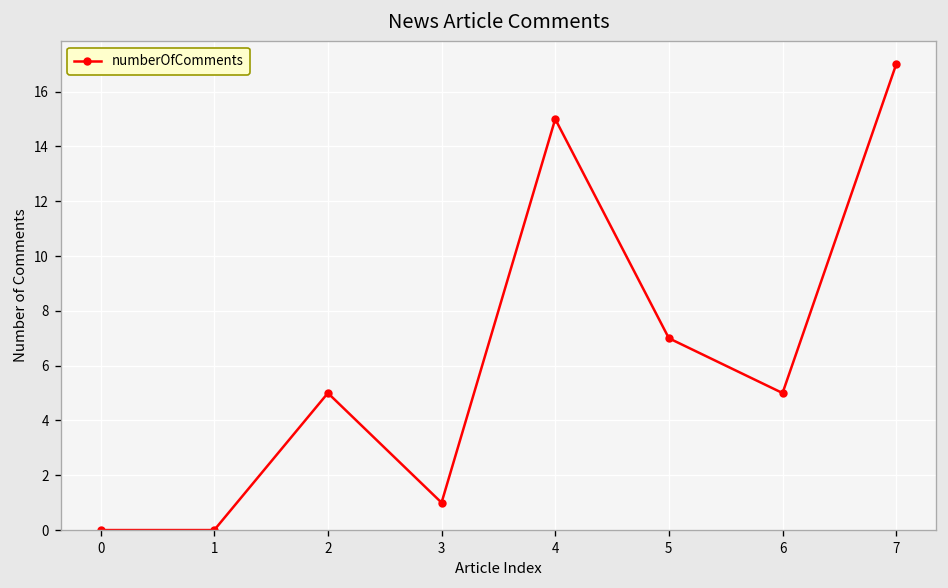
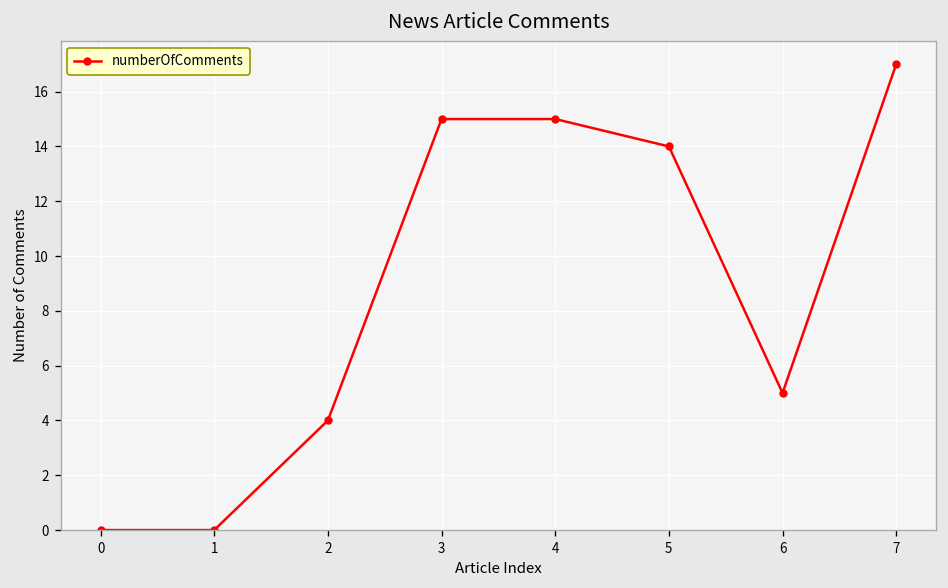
  {
    "0": 0,
    "1": 0,
-   "2": 5,
-   "3": 1,
+   "2": 4,
+   "3": 15,
    "4": 15,
-   "5": 7,
+   "5": 14,
    "6": 5,
    "7": 17
  }
